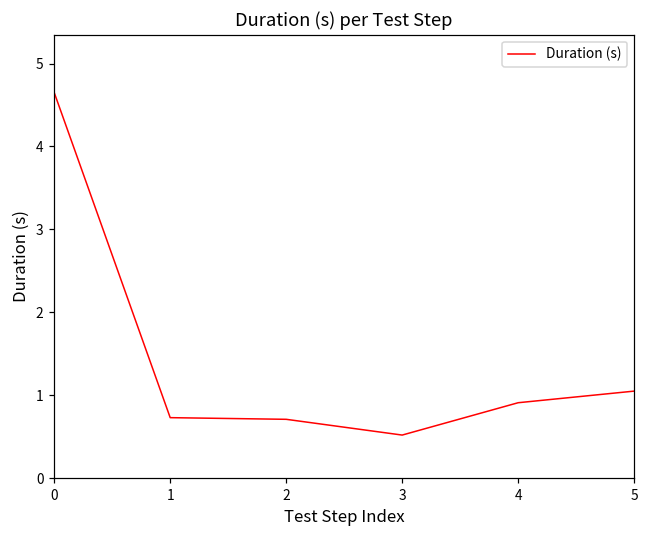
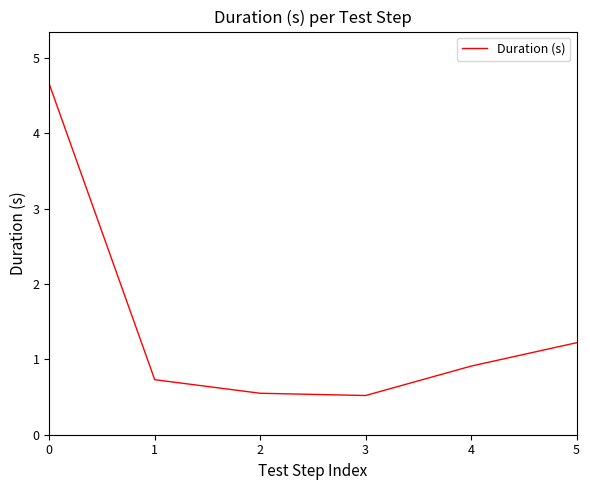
  {
    "0": 4.7,
    "1": 0.7,
-   "2": 0.7,
+   "2": 0.6,
    "3": 0.5,
    "4": 0.9,
-   "5": 1.1
+   "5": 1.2
  }
